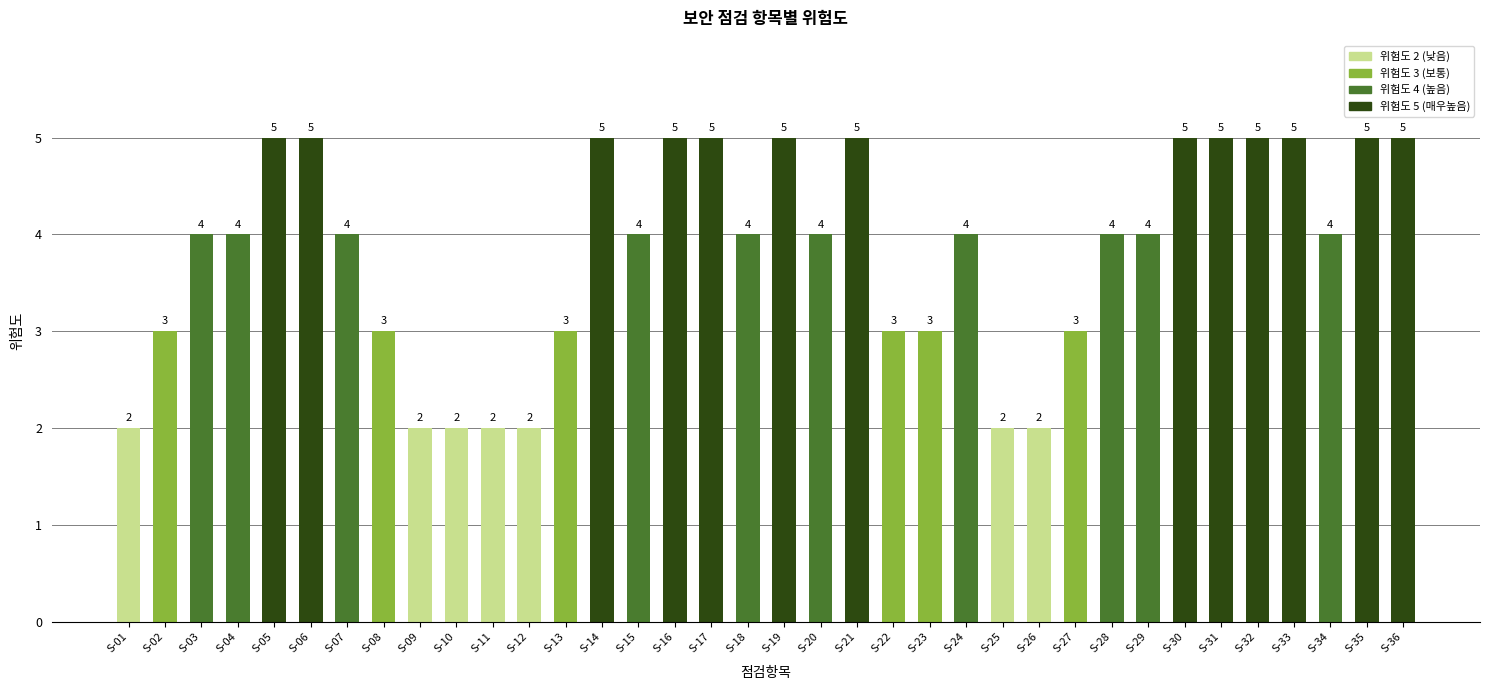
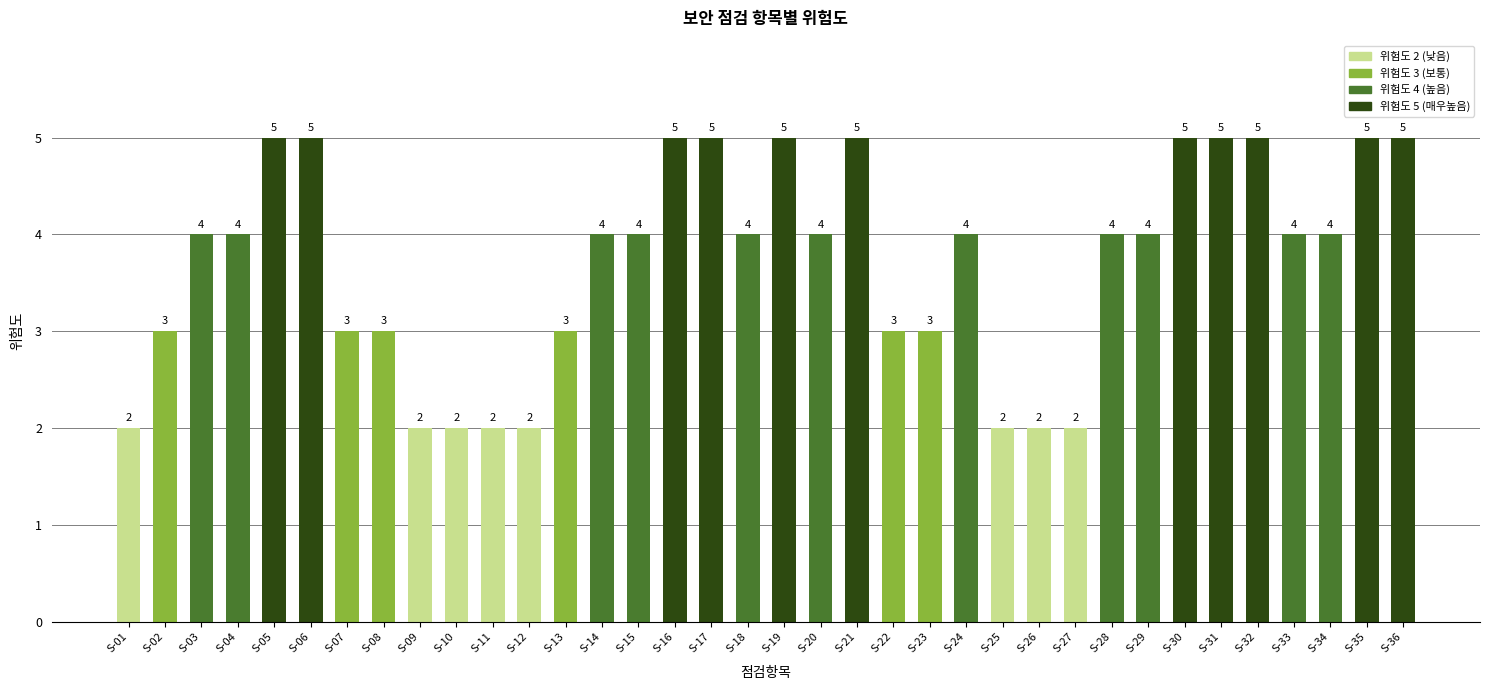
  {
    "S-01": 2,
    "S-02": 3,
    "S-03": 4,
    "S-04": 4,
    "S-05": 5,
    "S-06": 5,
-   "S-07": 4,
+   "S-07": 3,
    "S-08": 3,
    "S-09": 2,
    "S-10": 2,
    "S-11": 2,
    "S-12": 2,
    "S-13": 3,
-   "S-14": 5,
+   "S-14": 4,
    "S-15": 4,
    "S-16": 5,
    "S-17": 5,
    "S-18": 4,
    "S-19": 5,
    "S-20": 4,
    "S-21": 5,
    "S-22": 3,
    "S-23": 3,
    "S-24": 4,
    "S-25": 2,
    "S-26": 2,
-   "S-27": 3,
+   "S-27": 2,
    "S-28": 4,
    "S-29": 4,
    "S-30": 5,
    "S-31": 5,
    "S-32": 5,
-   "S-33": 5,
+   "S-33": 4,
    "S-34": 4,
    "S-35": 5,
    "S-36": 5
  }
